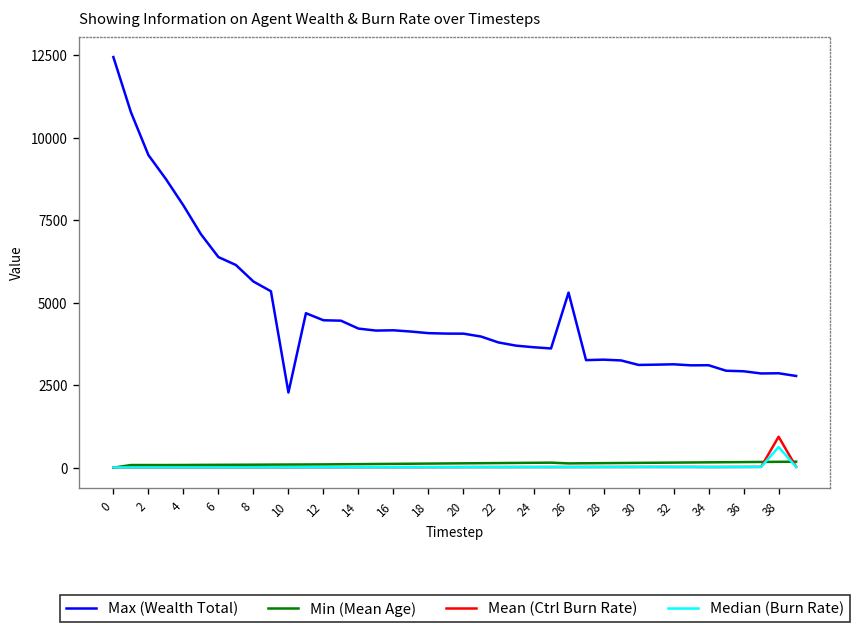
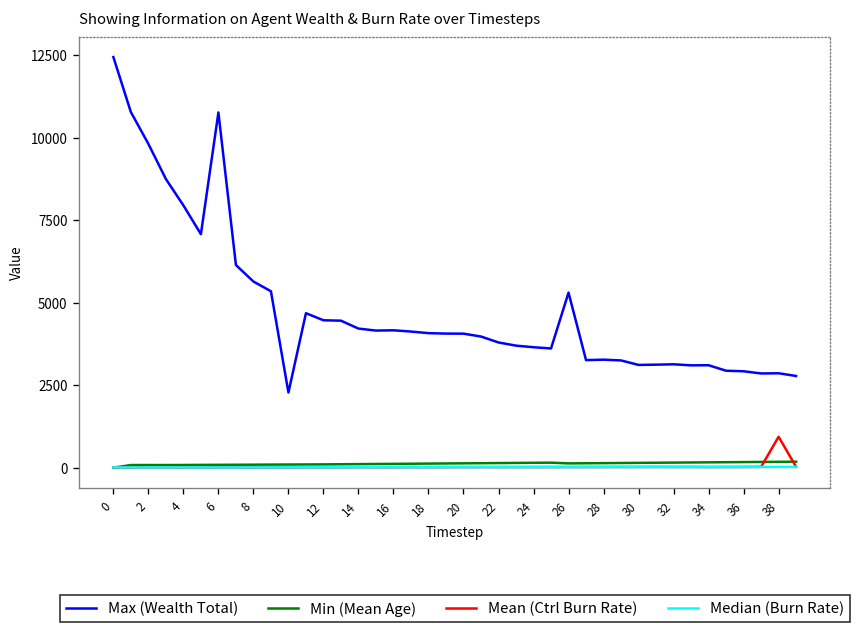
  {
    "Max (Wealth Total)": {
      "0": 12400,
-     "2": 9500,
+     "2": 9800,
      "4": 7900,
-     "6": 6400,
+     "6": 10800,
      "8": 5600,
      "10": 2300,
      "12": 4500,
      "14": 4200,
      "16": 4200,
      "18": 4100,
      "20": 4100,
      "22": 3800,
      "24": 3600,
      "26": 5300,
      "28": 3300,
      "30": 3100,
      "32": 3100,
      "34": 3100,
      "36": 2900,
      "38": 2900
    },
    "Min (Mean Age)": {
      "14": 100,
      "16": 100,
      "18": 100,
      "20": 100,
      "22": 100,
      "24": 100,
      "26": 100,
      "28": 100,
      "30": 100,
      "32": 200,
      "34": 200,
      "36": 200,
      "38": 200
    },
    "Mean (Ctrl Burn Rate)": {
      "38": 900
    },
    "Median (Burn Rate)": {
-     "38": 600
+     "38": 0
    }
  }
